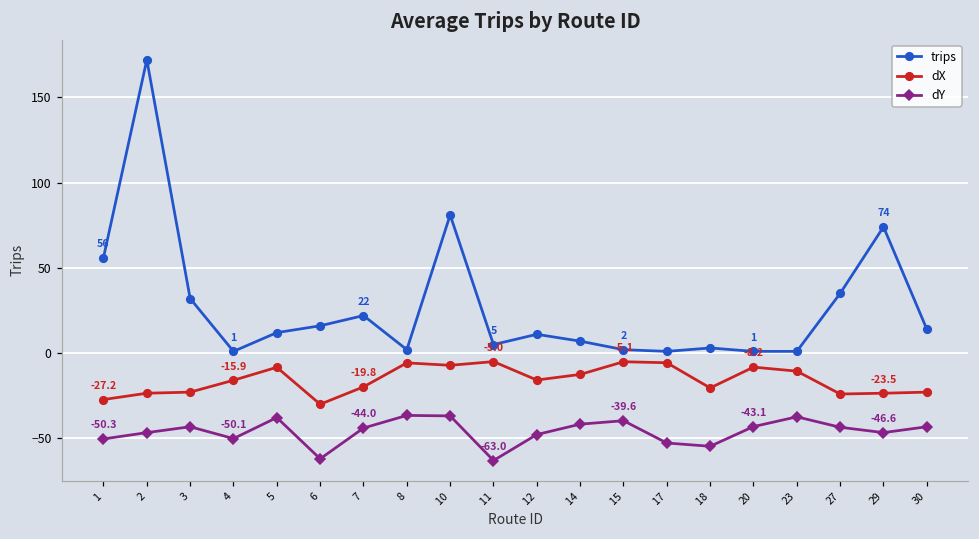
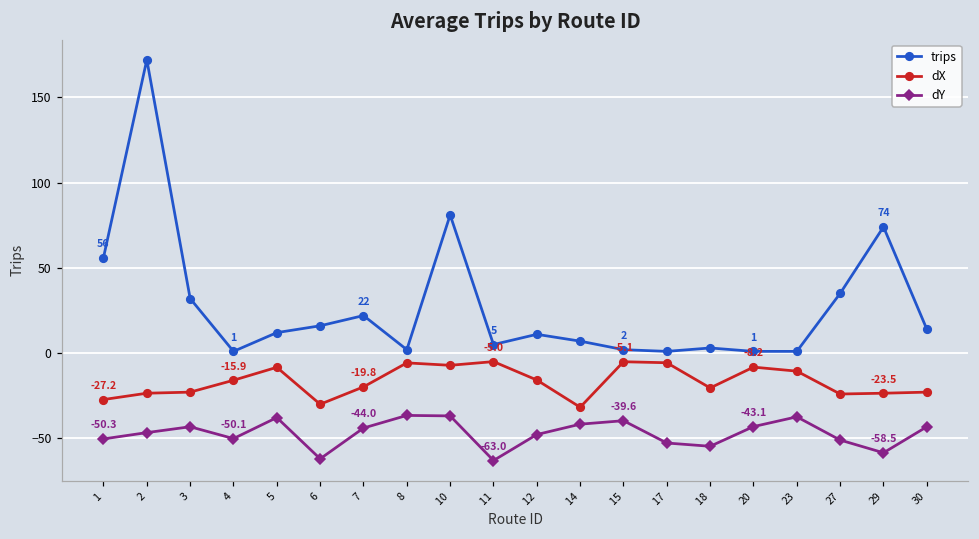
  {
    "trips": {
      "1": 56,
      "4": 1,
      "7": 22,
      "11": 5,
      "15": 2,
      "20": 1,
      "29": 74
    },
    "dX": {
      "2": -24,
      "3": -23,
      "5": -8,
      "6": -30,
      "8": -6,
      "10": -7,
      "12": -16,
-     "14": -13,
+     "14": -32,
      "17": -6,
      "18": -20,
      "23": -11,
      "27": -24,
      "30": -23
    },
    "dY": {
      "1": -50.3,
      "4": -50.1,
      "7": -44.0,
      "11": -63.0,
      "15": -39.6,
      "20": -43.1,
-     "27": -44,
-     "29": -46.6
+     "27": -51,
+     "29": -58.5
    }
  }
